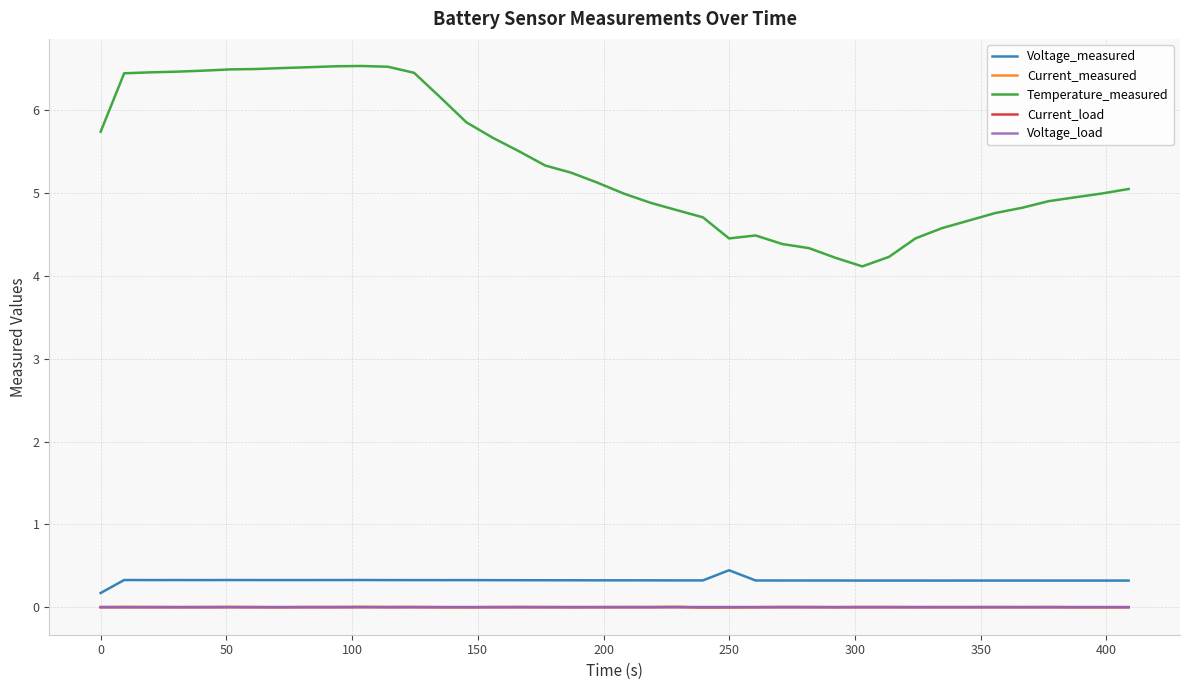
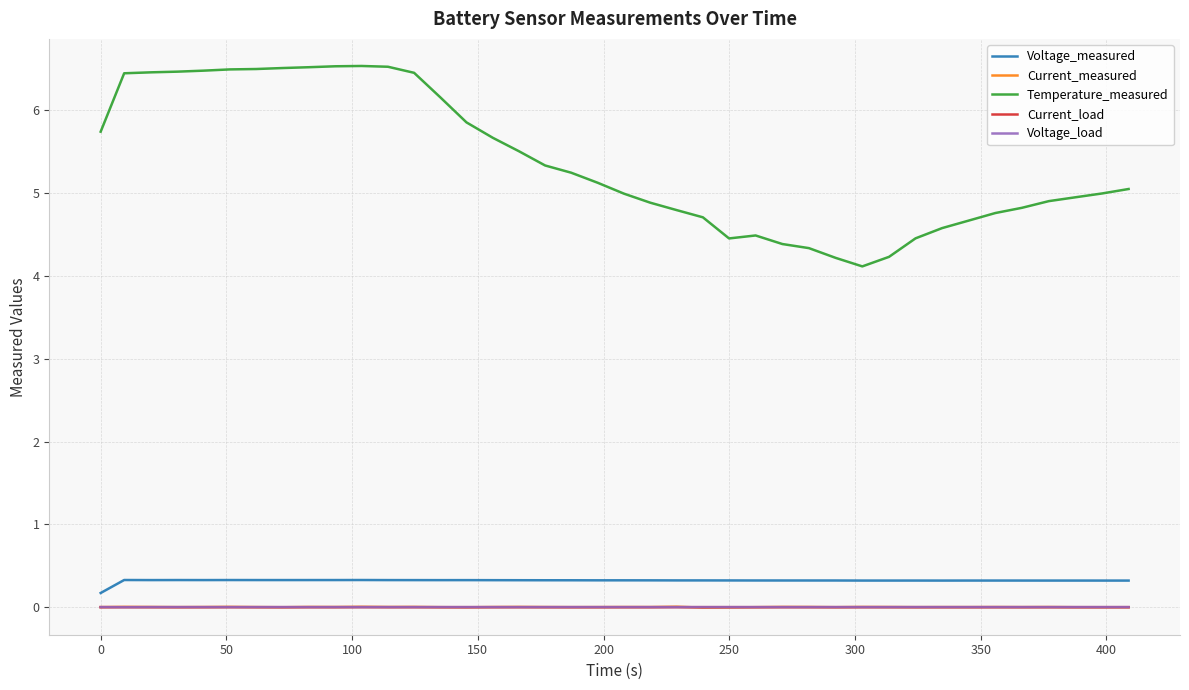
  {
    "Voltage_measured": {
      "0": 0.2,
-     "250": 0.4
+     "250": 0.3
    },
    "Temperature_measured": {
      "0": 5.7,
      "250": 4.5
    }
  }
